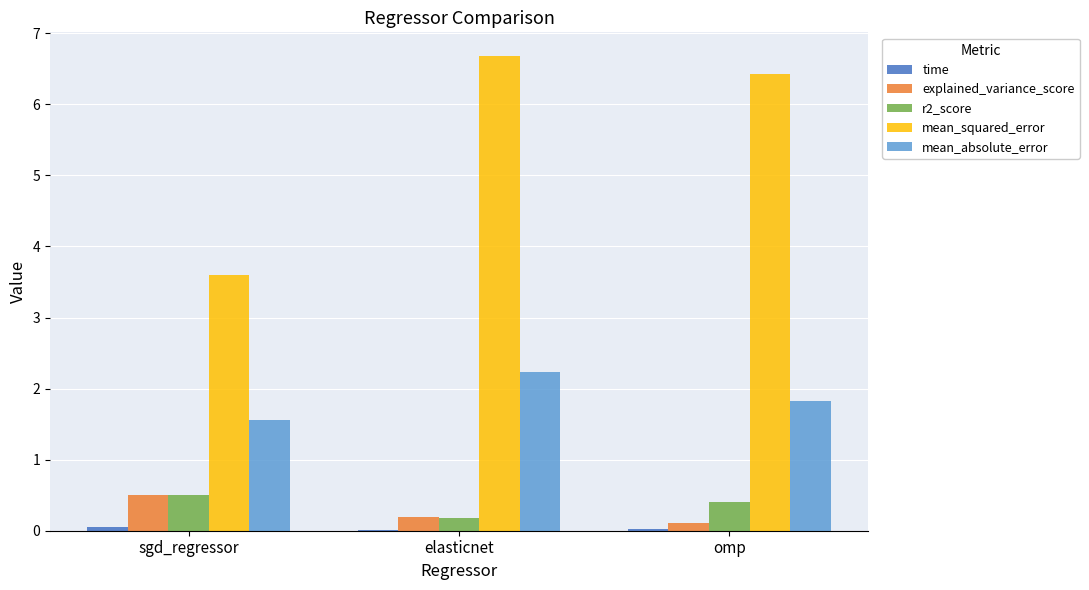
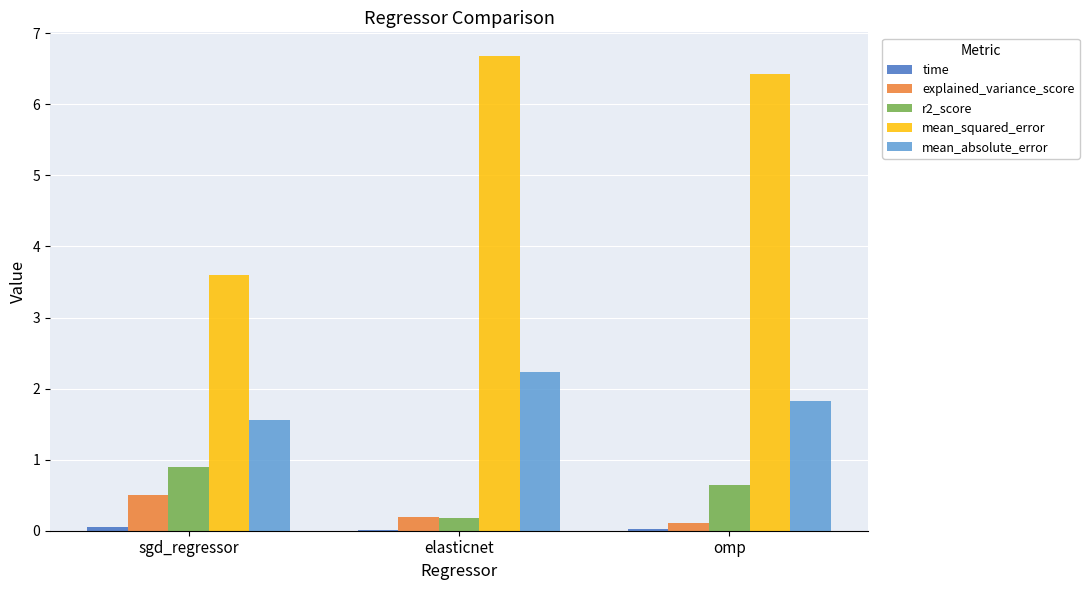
  {
    "explained_variance_score": {
      "sgd_regressor": 0.5,
      "elasticnet": 0.2,
      "omp": 0.1
    },
    "r2_score": {
-     "sgd_regressor": 0.5,
+     "sgd_regressor": 0.9,
      "elasticnet": 0.2,
-     "omp": 0.4
+     "omp": 0.6
    },
    "mean_squared_error": {
      "sgd_regressor": 3.6,
      "elasticnet": 6.7,
      "omp": 6.4
    }
  }
